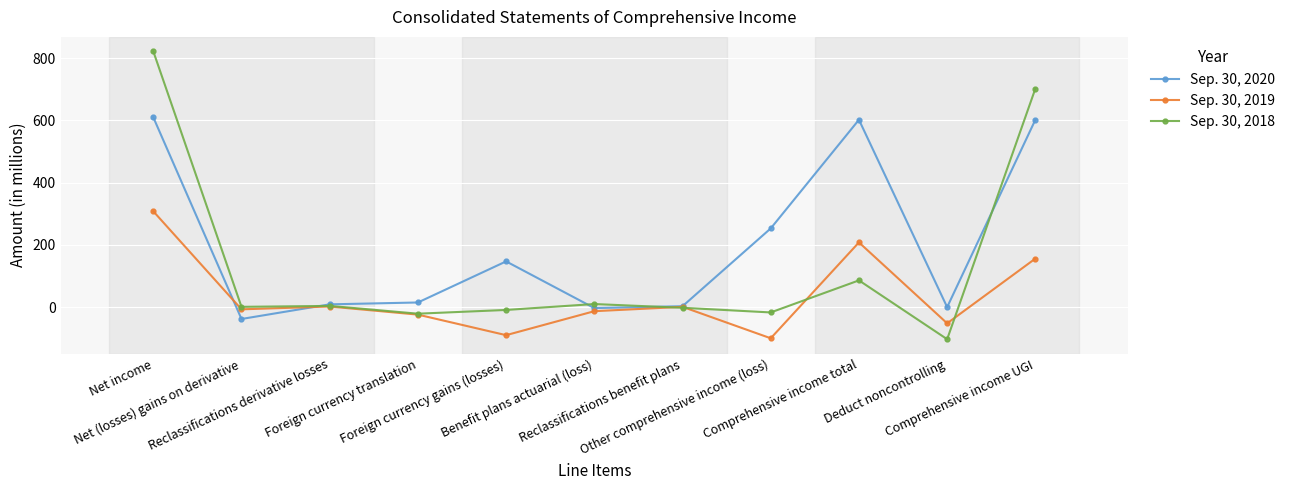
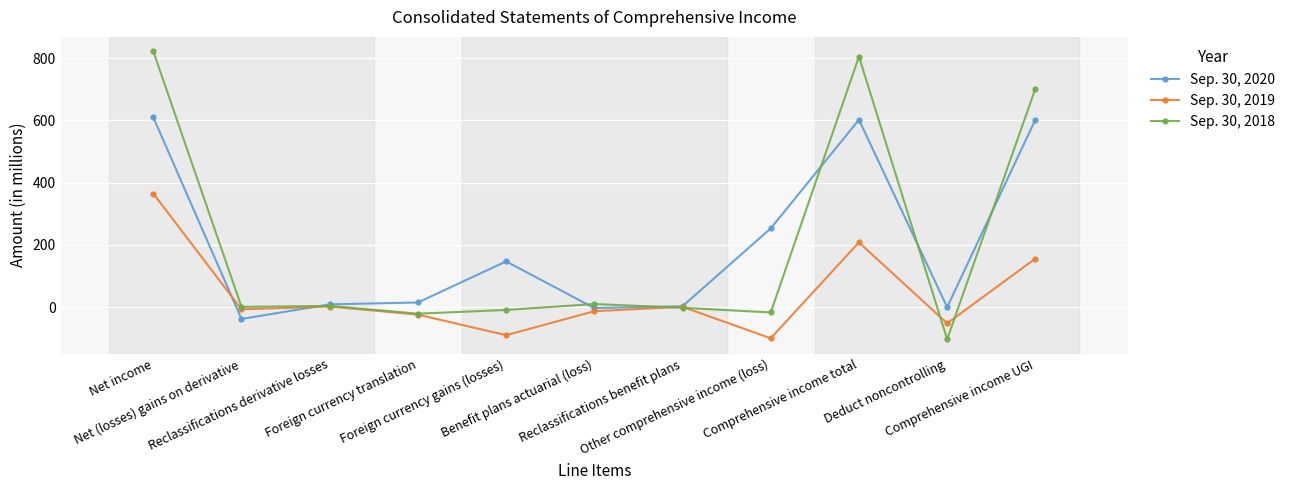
  {
    "Sep. 30, 2020": {
      "Net income": 610,
      "Net (losses) gains on derivative": -40,
      "Foreign currency translation": 20,
      "Foreign currency gains (losses)": 150,
      "Benefit plans actuarial (loss)": 0,
      "Other comprehensive income (loss)": 250,
      "Comprehensive income total": 600,
      "Deduct noncontrolling": 0,
      "Comprehensive income UGI": 600
    },
    "Sep. 30, 2019": {
-     "Net income": 310,
+     "Net income": 370,
      "Foreign currency gains (losses)": -90,
      "Benefit plans actuarial (loss)": -10,
      "Other comprehensive income (loss)": -100,
      "Comprehensive income total": 210,
      "Deduct noncontrolling": -50,
      "Comprehensive income UGI": 160
    },
    "Sep. 30, 2018": {
      "Net income": 820,
      "Foreign currency gains (losses)": -10,
      "Benefit plans actuarial (loss)": 10,
      "Other comprehensive income (loss)": -20,
-     "Comprehensive income total": 90,
+     "Comprehensive income total": 810,
      "Deduct noncontrolling": -100,
      "Comprehensive income UGI": 700
    }
  }
